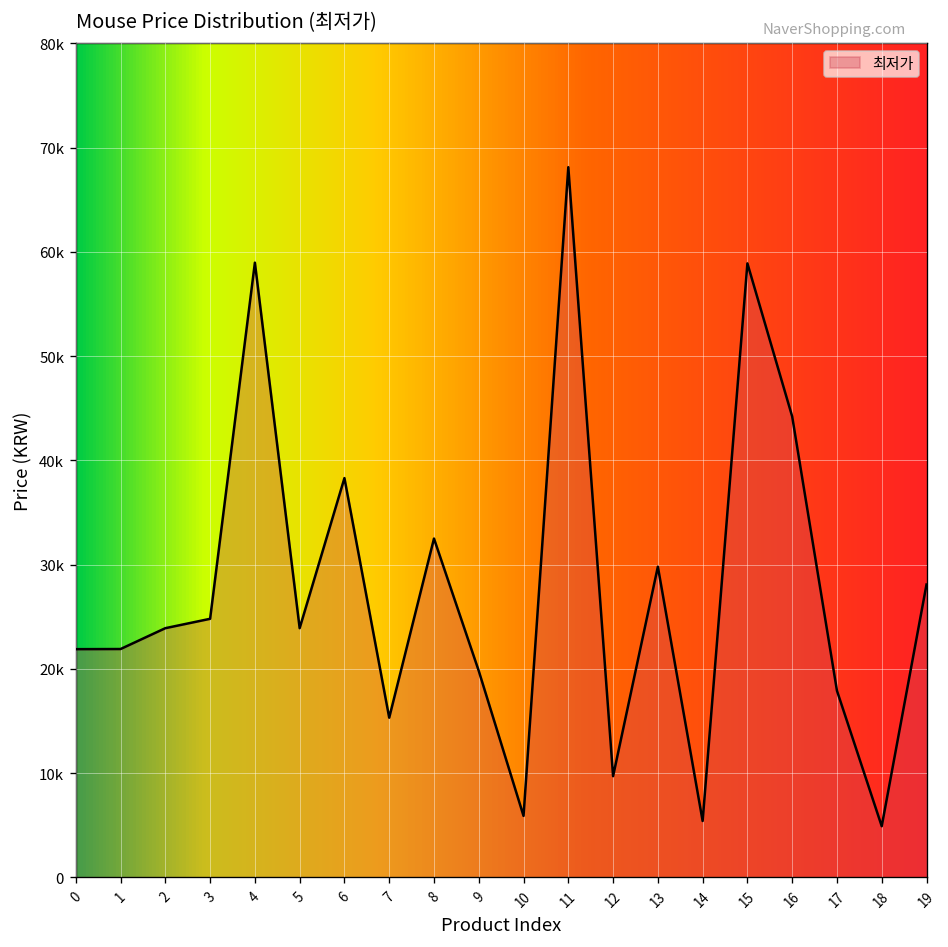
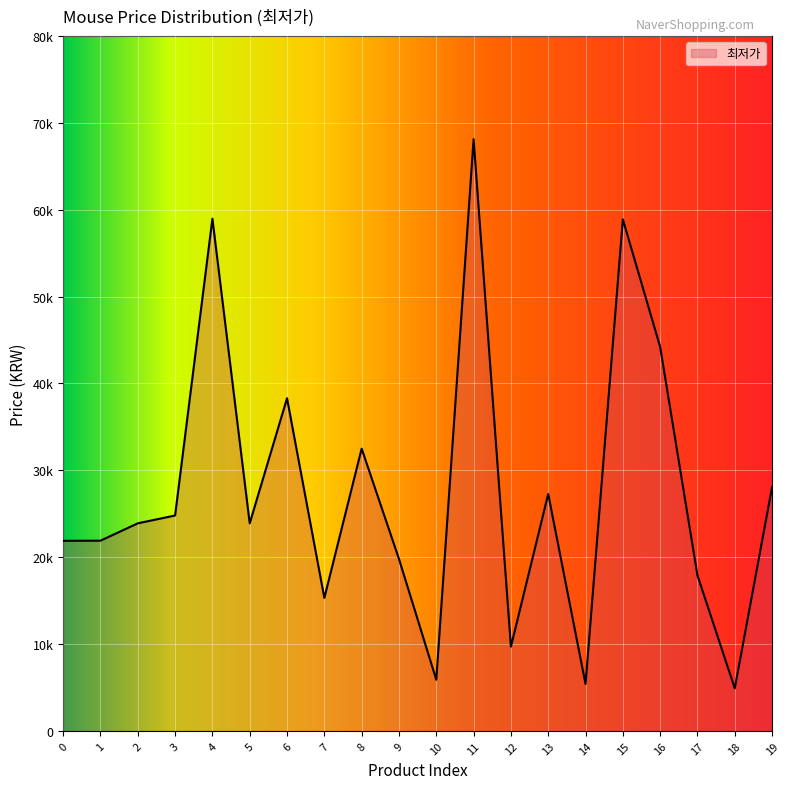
  {
    "0": 22000,
    "1": 22000,
    "2": 24000,
    "3": 25000,
    "4": 59000,
    "5": 24000,
    "6": 38000,
    "7": 15000,
    "8": 33000,
    "9": 20000,
    "10": 6000,
    "11": 68000,
    "12": 10000,
-   "13": 30000,
+   "13": 27000,
    "14": 5000,
    "15": 59000,
    "16": 44000,
    "17": 18000,
    "18": 5000,
    "19": 28000
  }
